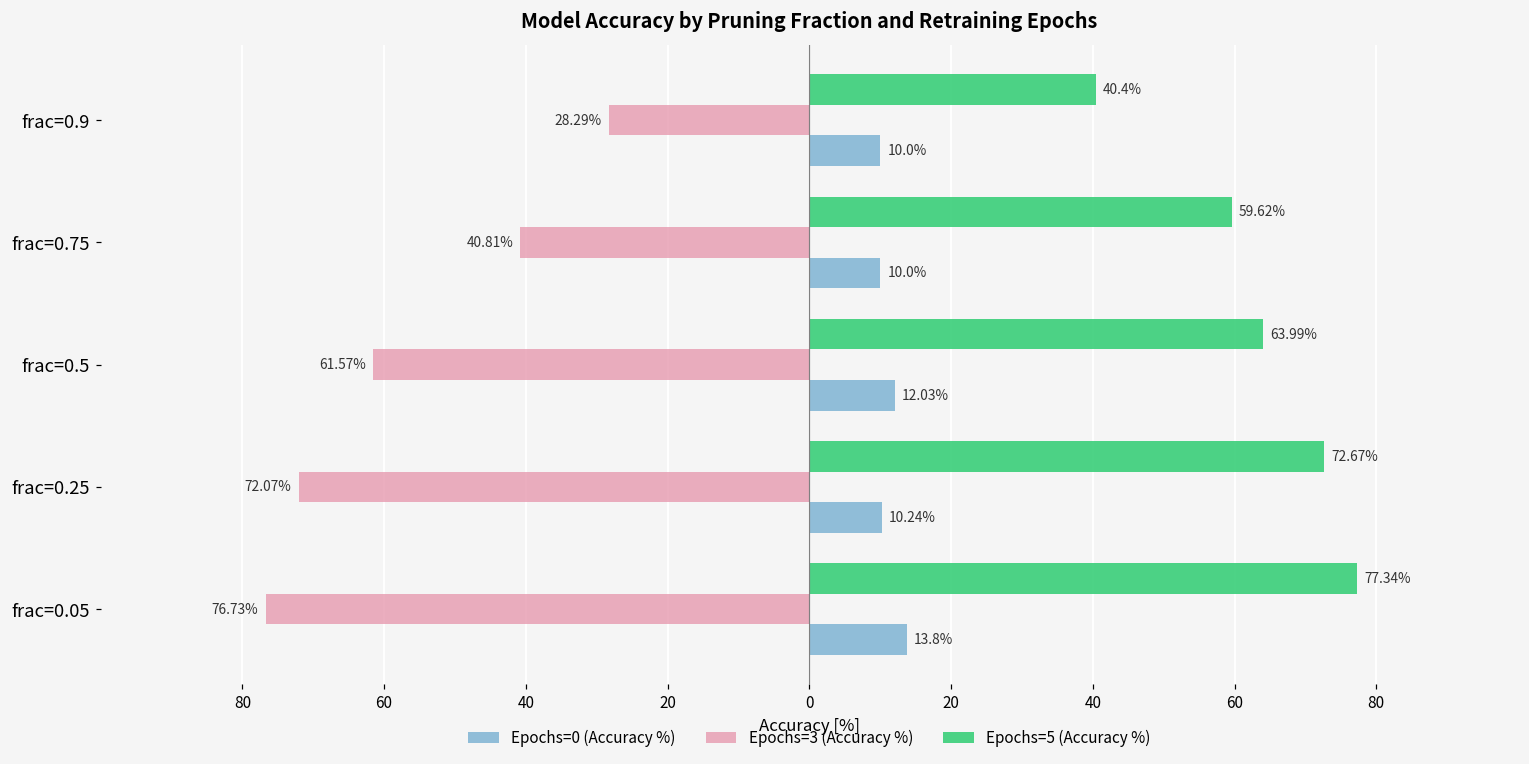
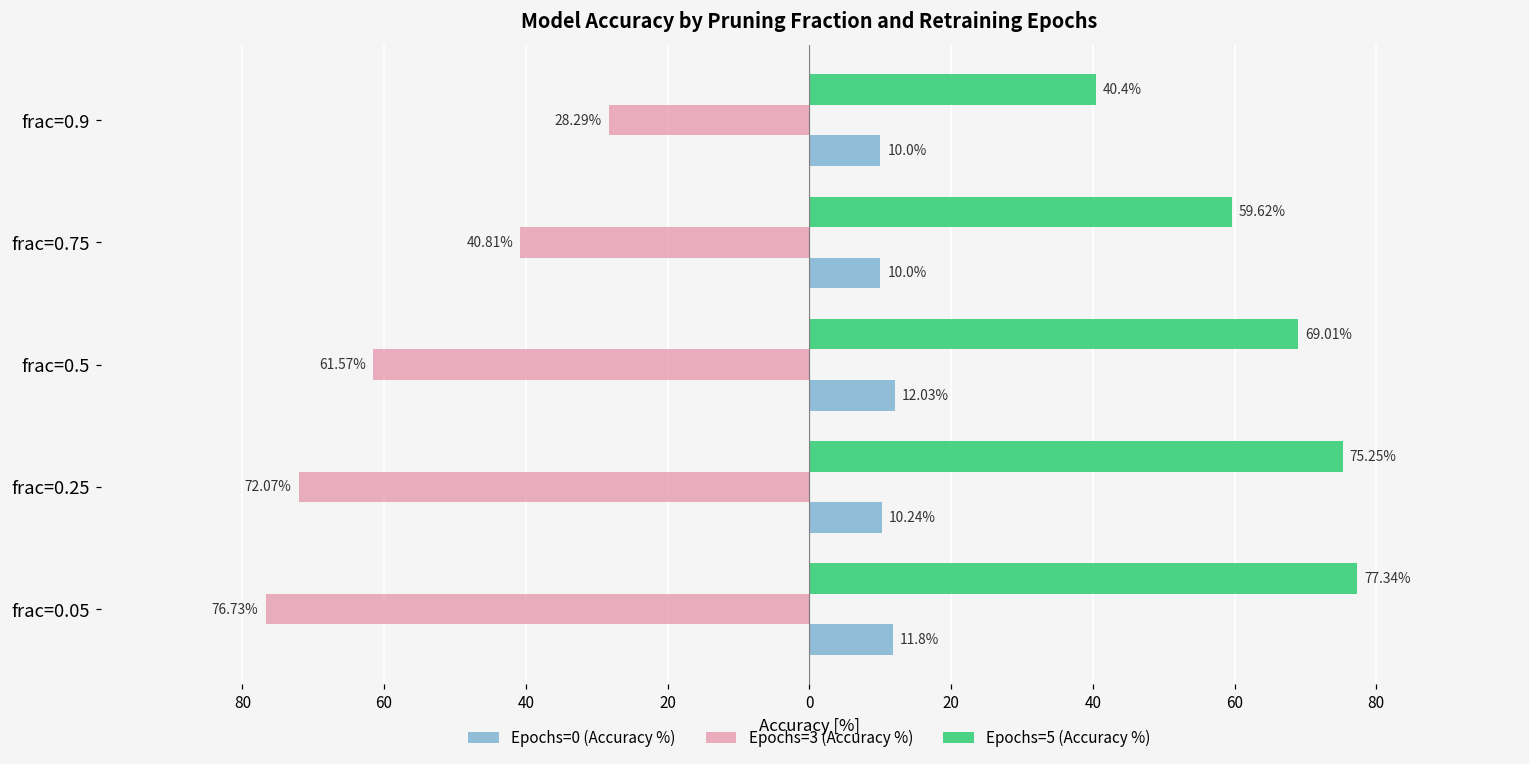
  {
    "Epochs=0 (Accuracy %)": {
      "frac=0.9": "10.0%",
      "frac=0.75": "10.0%",
      "frac=0.5": "12.03%",
      "frac=0.25": "10.24%",
-     "frac=0.05": "13.8%"
+     "frac=0.05": "11.8%"
    },
    "Epochs=5 (Accuracy %)": {
      "frac=0.9": "40.4%",
      "frac=0.75": "59.62%",
-     "frac=0.5": "63.99%",
-     "frac=0.25": "72.67%",
+     "frac=0.5": "69.01%",
+     "frac=0.25": "75.25%",
      "frac=0.05": "77.34%"
    }
  }
